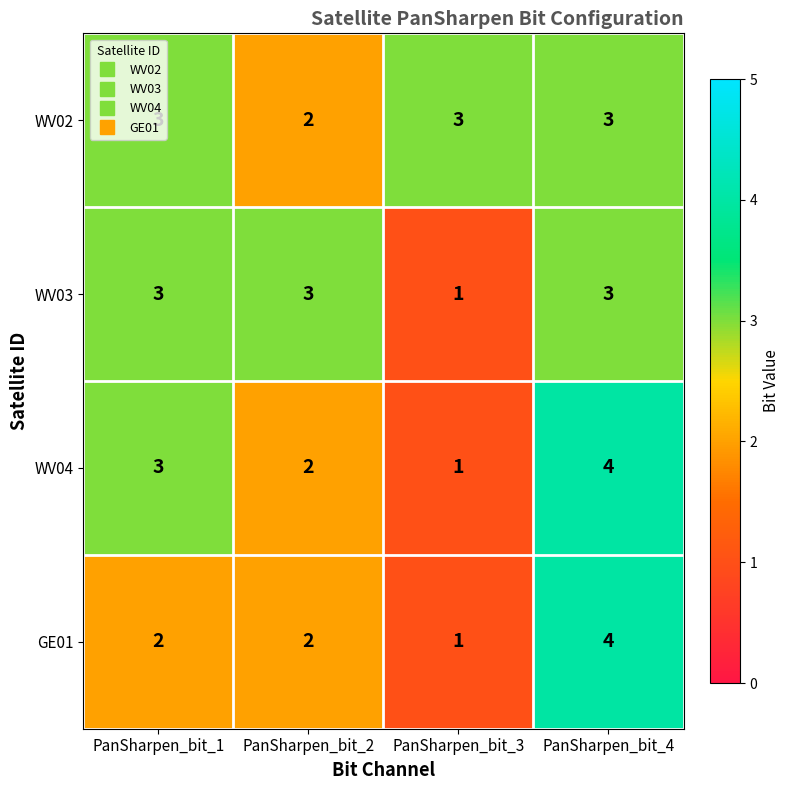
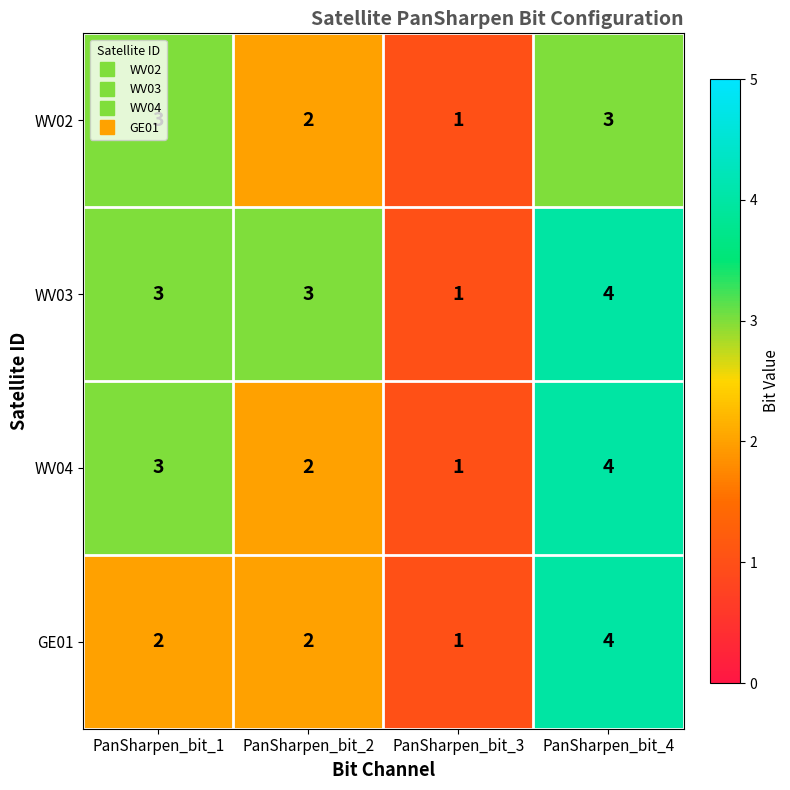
  {
    "WV02": {
      "PanSharpen_bit_2": 2,
-     "PanSharpen_bit_3": 3,
+     "PanSharpen_bit_3": 1,
      "PanSharpen_bit_4": 3
    },
    "WV03": {
      "PanSharpen_bit_1": 3,
      "PanSharpen_bit_2": 3,
      "PanSharpen_bit_3": 1,
-     "PanSharpen_bit_4": 3
+     "PanSharpen_bit_4": 4
    },
    "WV04": {
      "PanSharpen_bit_1": 3,
      "PanSharpen_bit_2": 2,
      "PanSharpen_bit_3": 1,
      "PanSharpen_bit_4": 4
    },
    "GE01": {
      "PanSharpen_bit_1": 2,
      "PanSharpen_bit_2": 2,
      "PanSharpen_bit_3": 1,
      "PanSharpen_bit_4": 4
    }
  }
